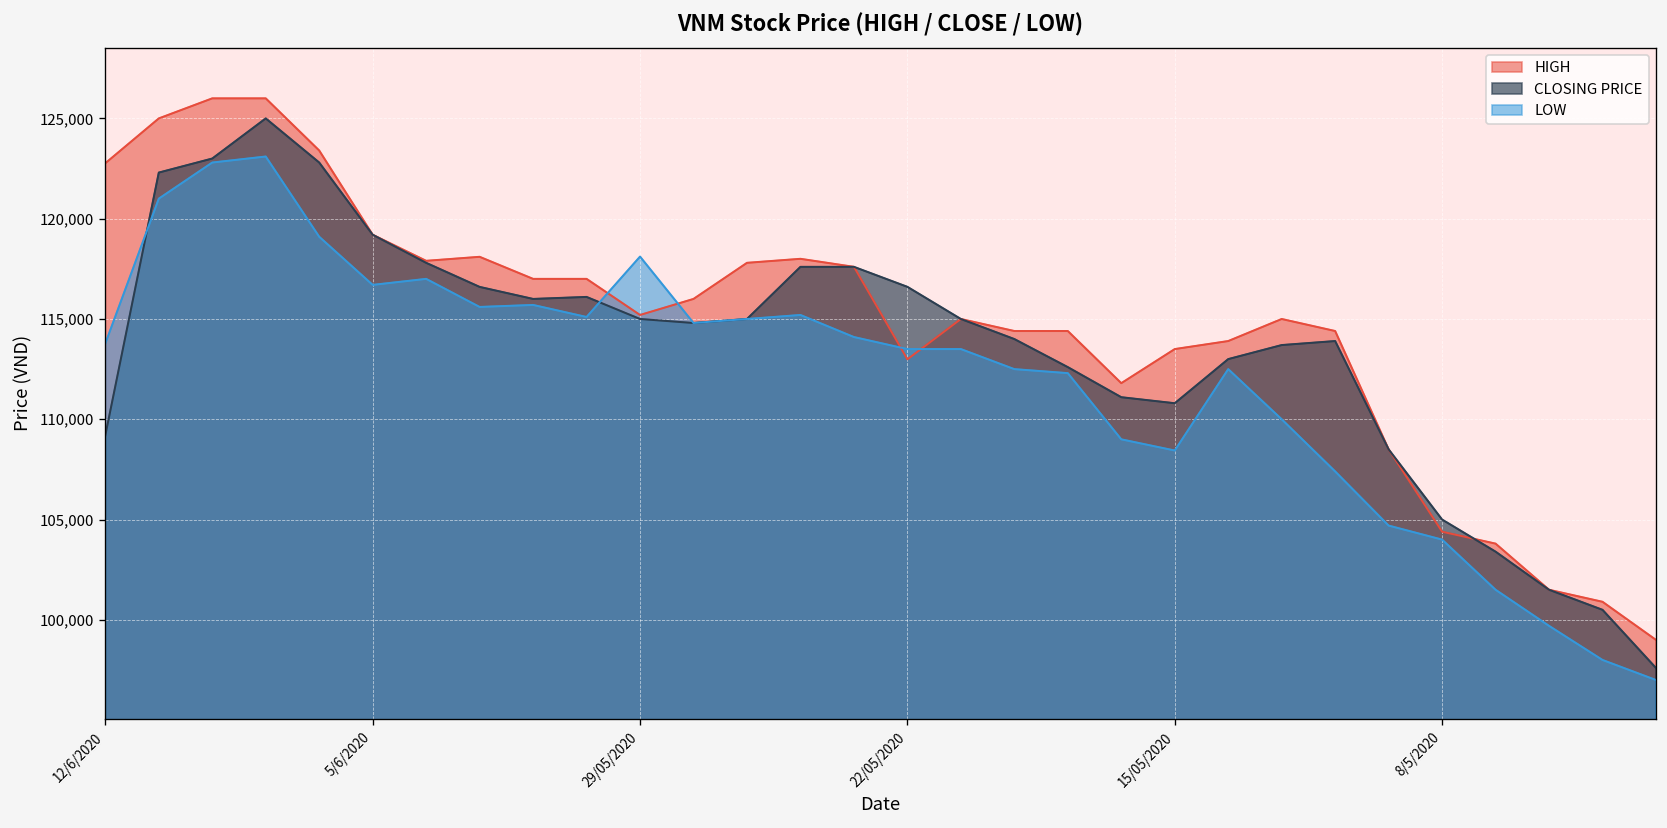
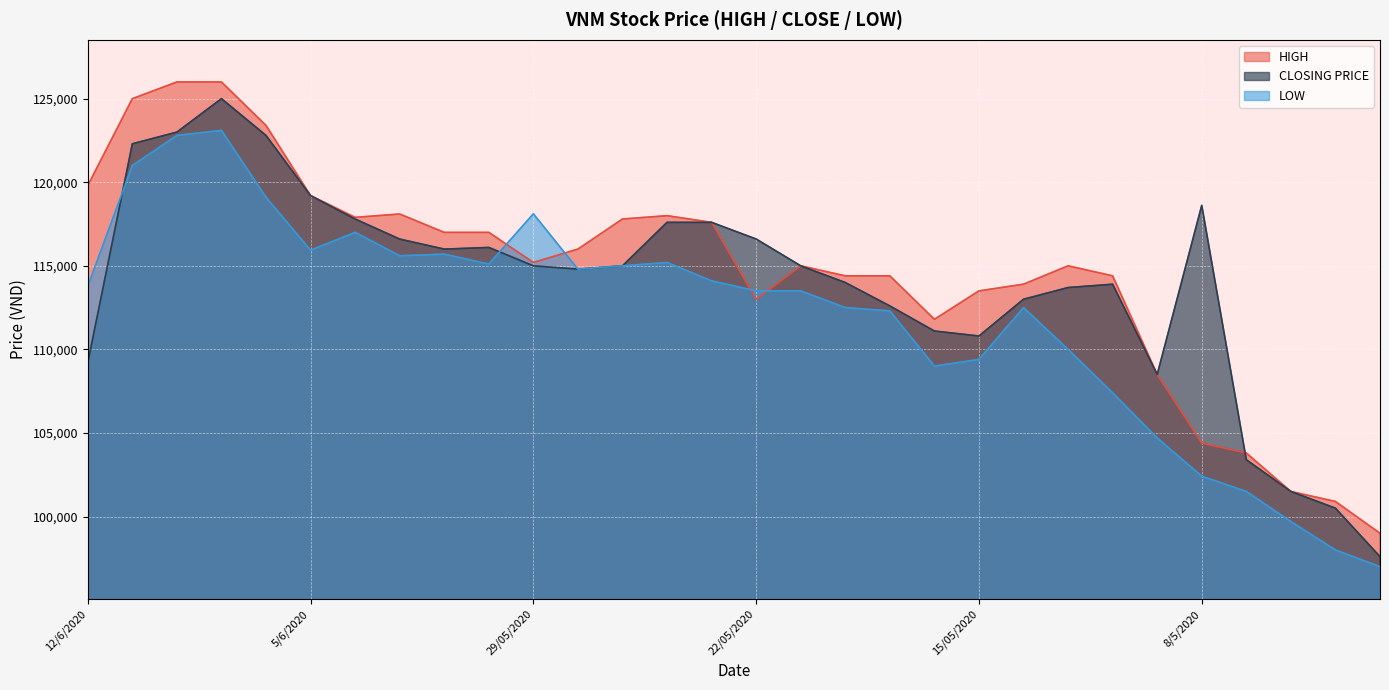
  {
    "HIGH": {
-     "12/6/2020": "122,800",
+     "12/6/2020": "119,800",
      "29/05/2020": "115,200",
      "22/05/2020": "113,000",
      "15/05/2020": "113,500",
      "8/5/2020": "104,400"
    },
    "CLOSING PRICE": {
      "12/6/2020": "109,200",
      "29/05/2020": "115,000",
      "22/05/2020": "116,600",
      "15/05/2020": "110,800",
-     "8/5/2020": "105,000"
+     "8/5/2020": "118,600"
    },
    "LOW": {
      "12/6/2020": "113,800",
-     "5/6/2020": "116,700",
+     "5/6/2020": "115,900",
      "29/05/2020": "118,100",
      "22/05/2020": "113,500",
-     "15/05/2020": "108,400",
-     "8/5/2020": "104,000"
+     "15/05/2020": "109,400",
+     "8/5/2020": "102,400"
    }
  }
